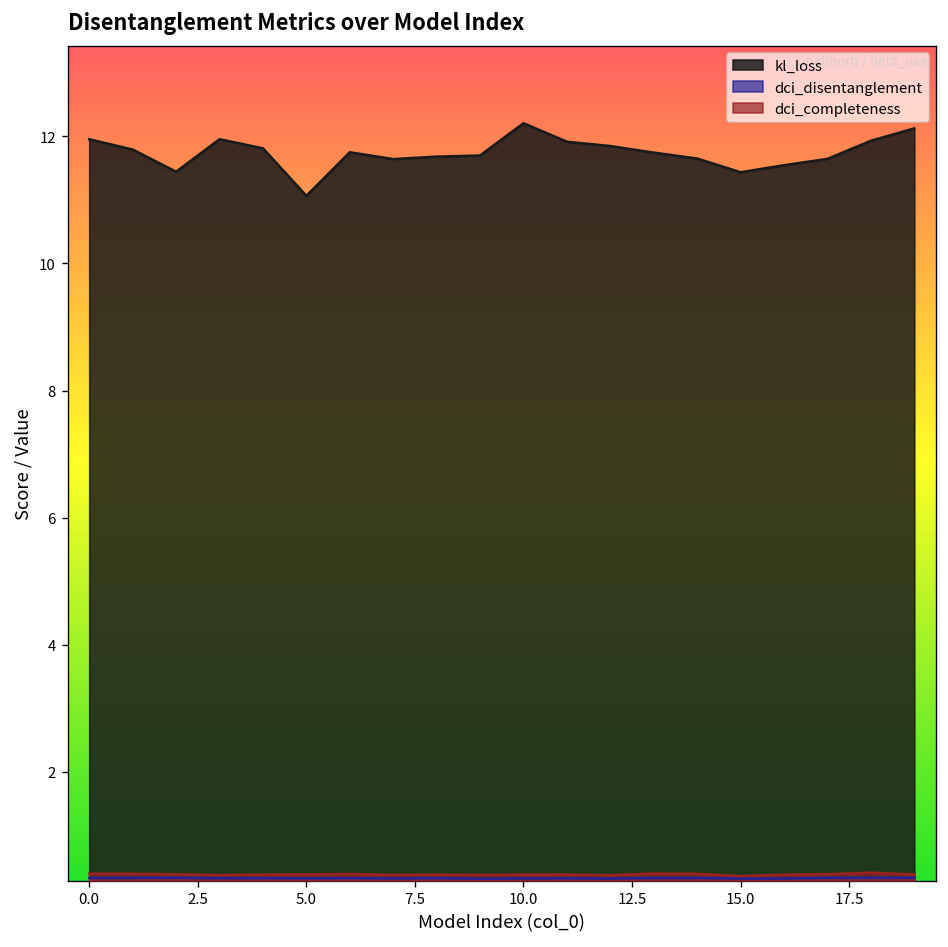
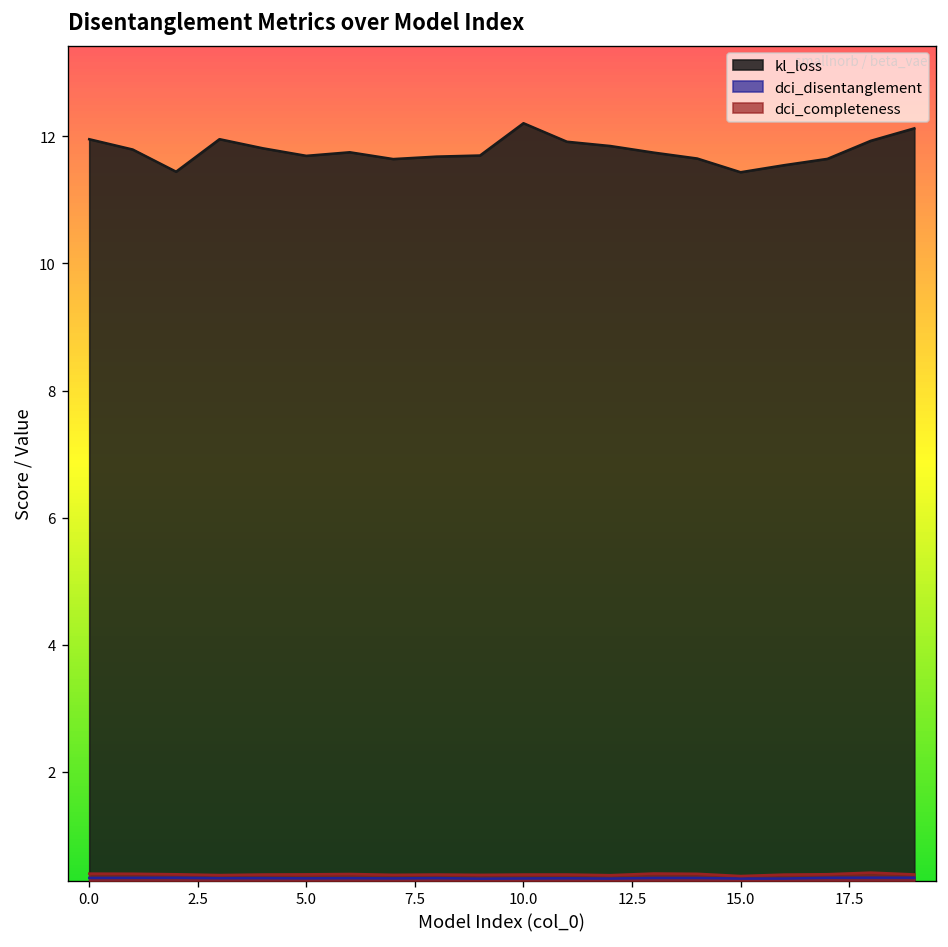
  {
    "kl_loss": {
      "0.0": 12.0,
-     "5.0": 11.1,
+     "5.0": 11.7,
      "10.0": 12.2,
      "15.0": 11.4
    },
    "dci_disentanglement": {
      "0.0": 0.3,
      "5.0": 0.3,
      "10.0": 0.3
    },
    "dci_completeness": {
      "0.0": 0.4,
      "5.0": 0.4,
      "10.0": 0.4
    }
  }
